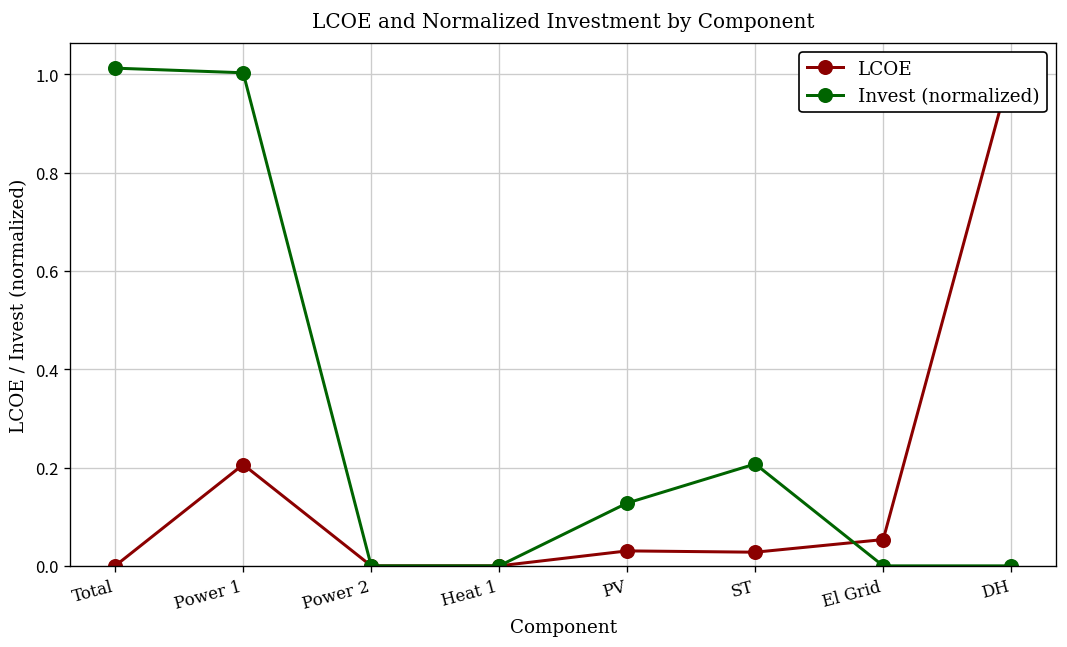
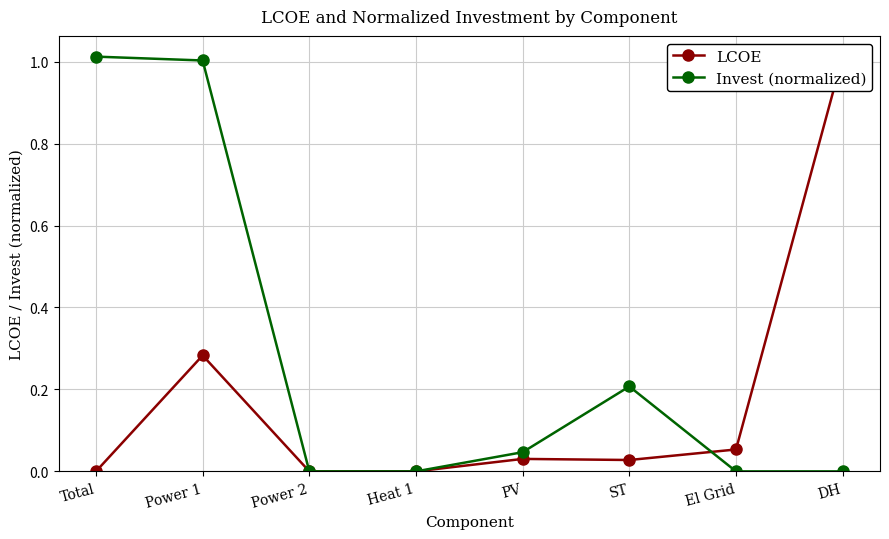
  {
    "LCOE": {
      "Total": 0.00,
-     "Power 1": 0.21,
+     "Power 1": 0.28,
      "PV": 0.03,
      "ST": 0.03,
      "El Grid": 0.05
    },
    "Invest (normalized)": {
      "Total": 1.01,
      "Power 1": 1.00,
-     "PV": 0.13,
+     "PV": 0.05,
      "ST": 0.21,
      "El Grid": 0.00,
      "DH": 0.00
    }
  }
